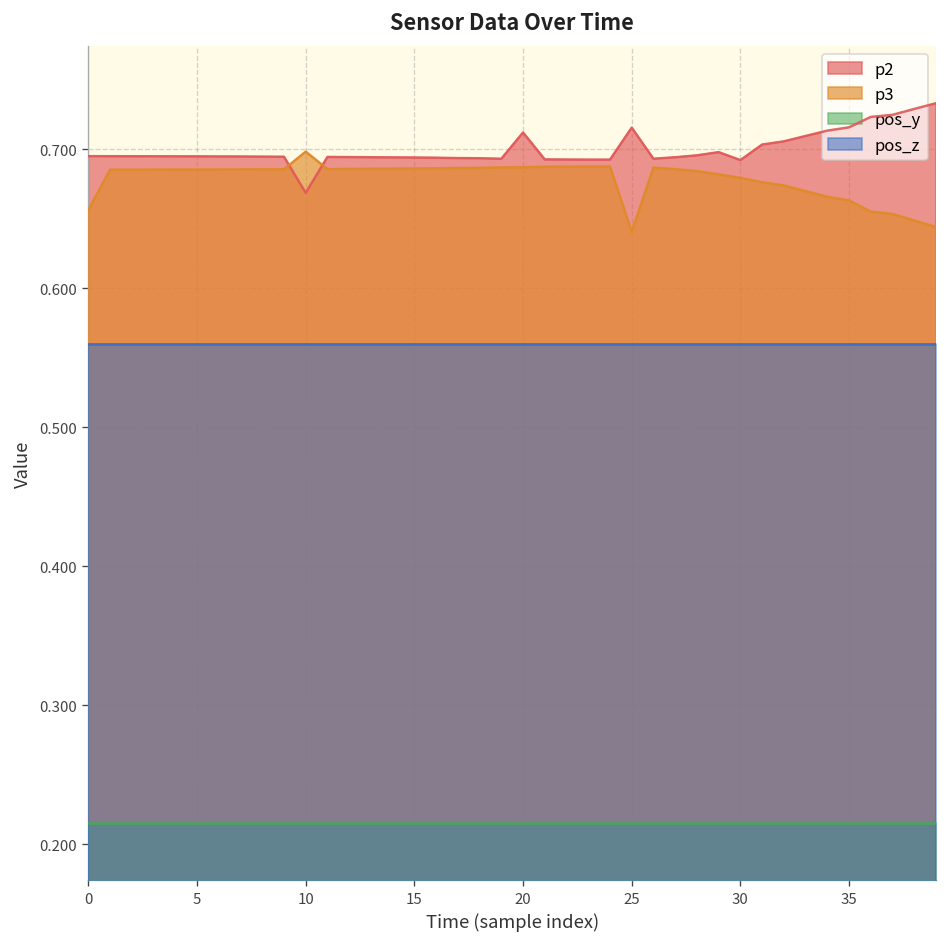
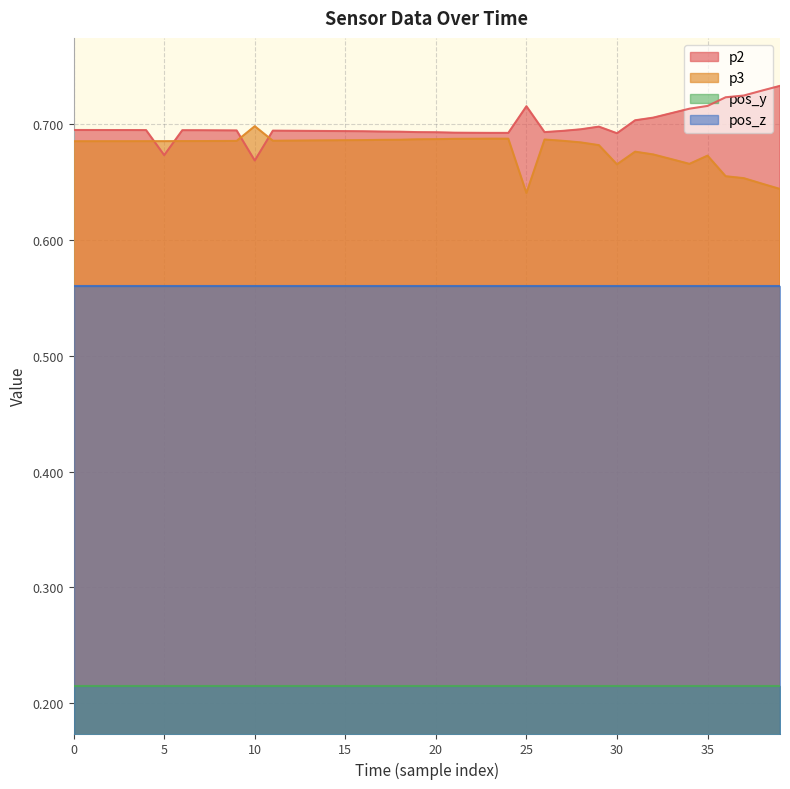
  {
    "p2": {
      "0": 0.695,
-     "5": 0.695,
+     "5": 0.673,
      "10": 0.669,
      "15": 0.694,
-     "20": 0.712,
+     "20": 0.693,
      "25": 0.715,
      "30": 0.692
    },
    "p3": {
-     "0": 0.656,
+     "0": 0.685,
      "5": 0.685,
      "10": 0.698,
      "15": 0.686,
      "20": 0.687,
      "25": 0.641,
-     "30": 0.679,
-     "35": 0.663
+     "30": 0.665,
+     "35": 0.673
    },
    "pos_y": {
      "0": 0.215,
      "5": 0.215,
      "10": 0.215,
      "15": 0.215,
      "20": 0.215,
      "25": 0.215,
      "30": 0.215,
      "35": 0.215
    },
    "pos_z": {
      "0": 0.560,
      "5": 0.560,
      "10": 0.560,
      "15": 0.560,
      "20": 0.560,
      "25": 0.560,
      "30": 0.560,
      "35": 0.560
    }
  }
